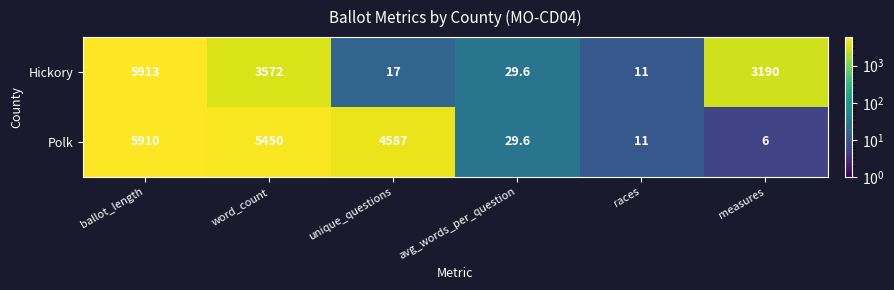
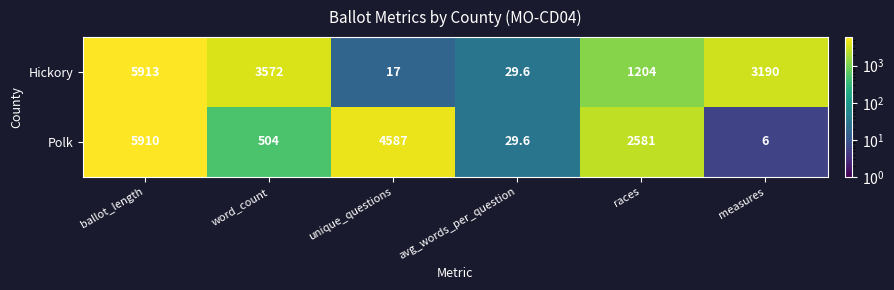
  {
    "Hickory": {
      "ballot_length": 5913,
      "word_count": 3572,
      "unique_questions": 17,
      "avg_words_per_question": 29.6,
-     "races": 11,
+     "races": 1204,
      "measures": 3190
    },
    "Polk": {
      "ballot_length": 5910,
-     "word_count": 5450,
+     "word_count": 504,
      "unique_questions": 4587,
      "avg_words_per_question": 29.6,
-     "races": 11,
+     "races": 2581,
      "measures": 6
    }
  }
